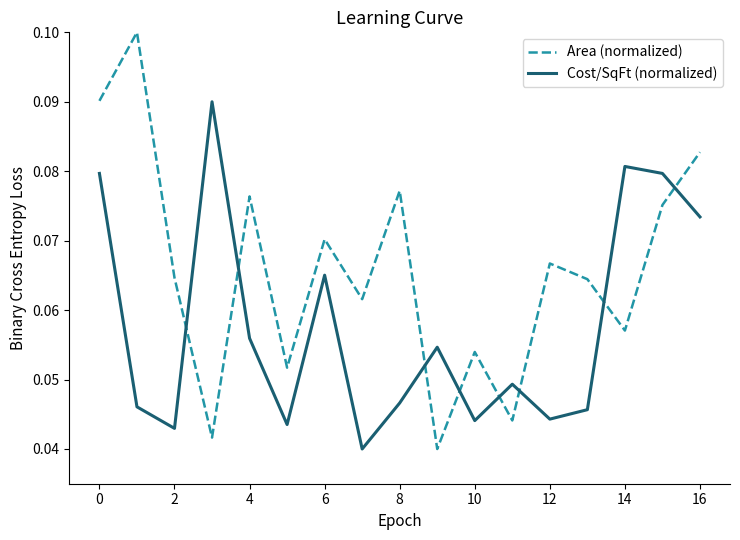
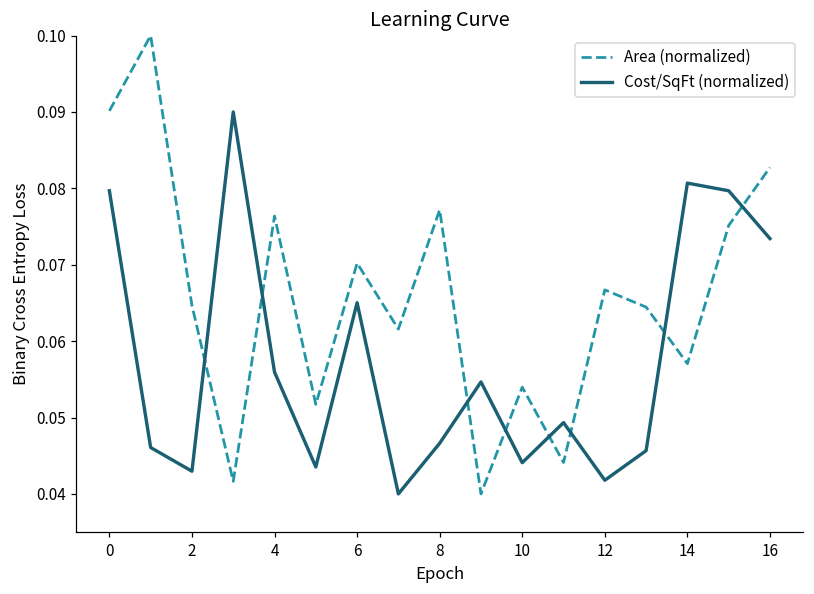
  {
    "Area (normalized)": {
      "0": 0.090,
      "2": 0.065,
      "4": 0.076,
      "6": 0.070,
      "8": 0.077,
      "10": 0.054,
      "12": 0.067,
      "14": 0.057,
      "16": 0.083
    },
    "Cost/SqFt (normalized)": {
      "0": 0.080,
      "2": 0.043,
      "4": 0.056,
      "6": 0.065,
      "8": 0.047,
      "10": 0.044,
-     "12": 0.044,
+     "12": 0.042,
      "14": 0.081,
      "16": 0.073
    }
  }
